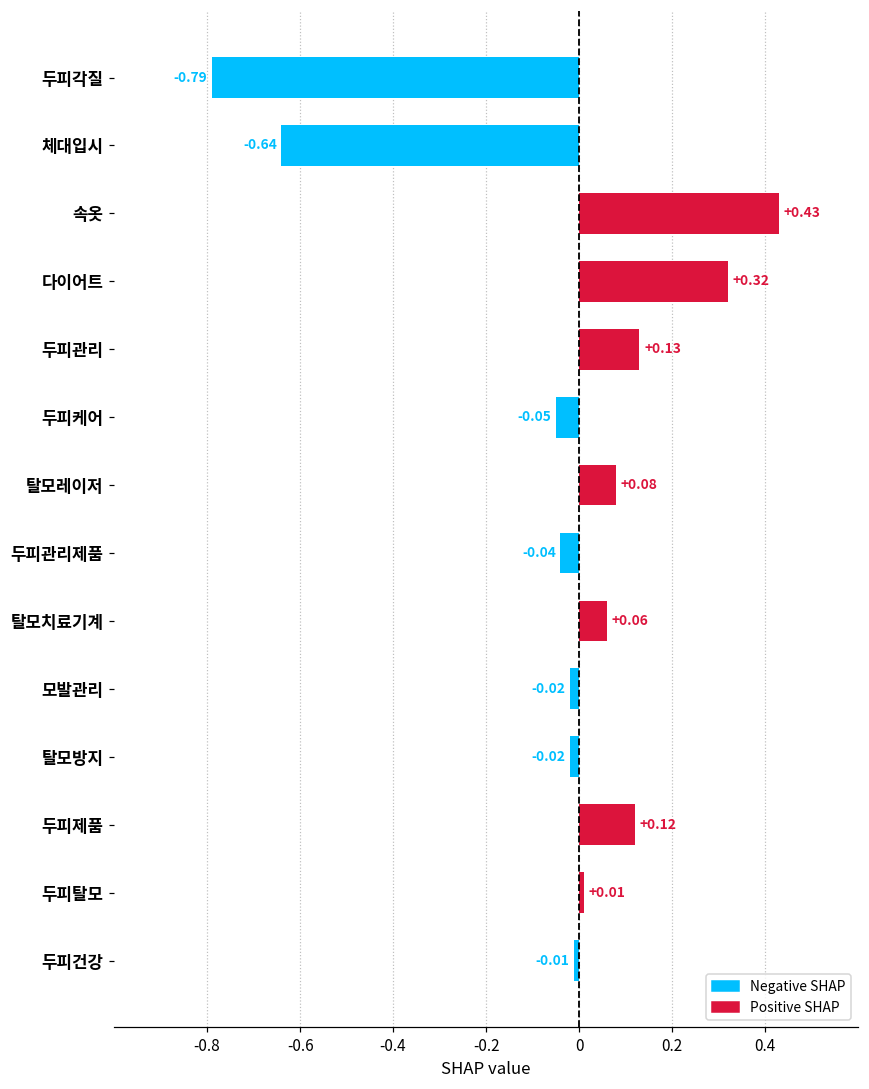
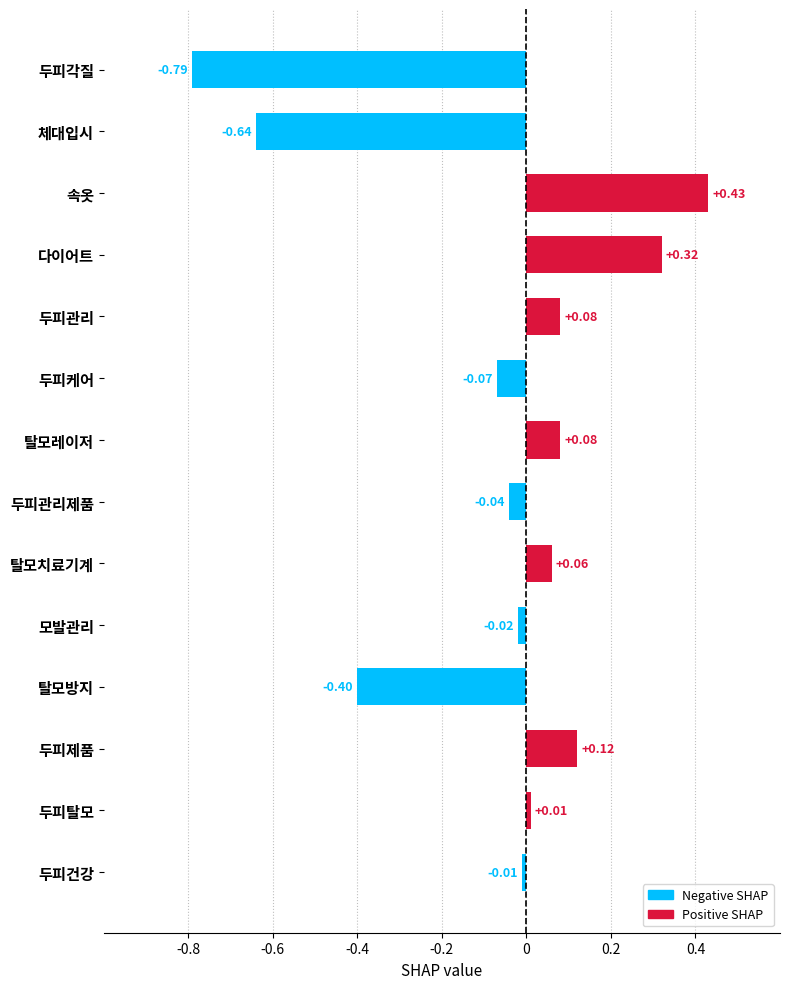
  {
    "두피각질": "-0.79",
    "체대입시": "-0.64",
    "속옷": "+0.43",
    "다이어트": "+0.32",
-   "두피관리": "+0.13",
-   "두피케어": "-0.05",
+   "두피관리": "+0.08",
+   "두피케어": "-0.07",
    "탈모레이저": "+0.08",
    "두피관리제품": "-0.04",
    "탈모치료기계": "+0.06",
    "모발관리": "-0.02",
-   "탈모방지": "-0.02",
+   "탈모방지": "-0.40",
    "두피제품": "+0.12",
    "두피탈모": "+0.01",
    "두피건강": "-0.01"
  }
